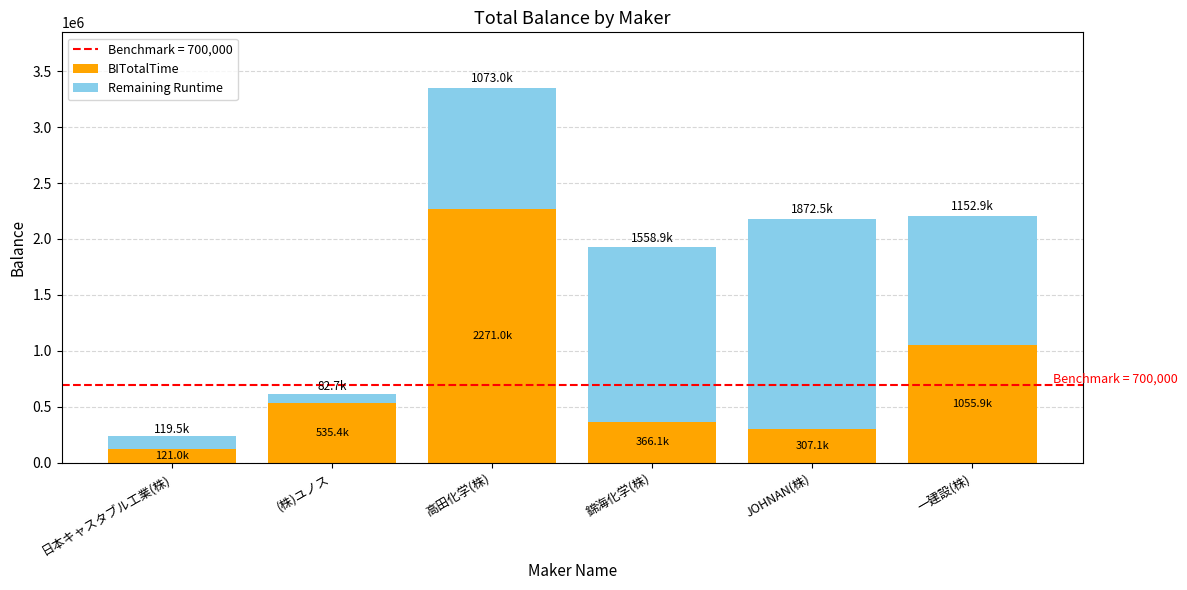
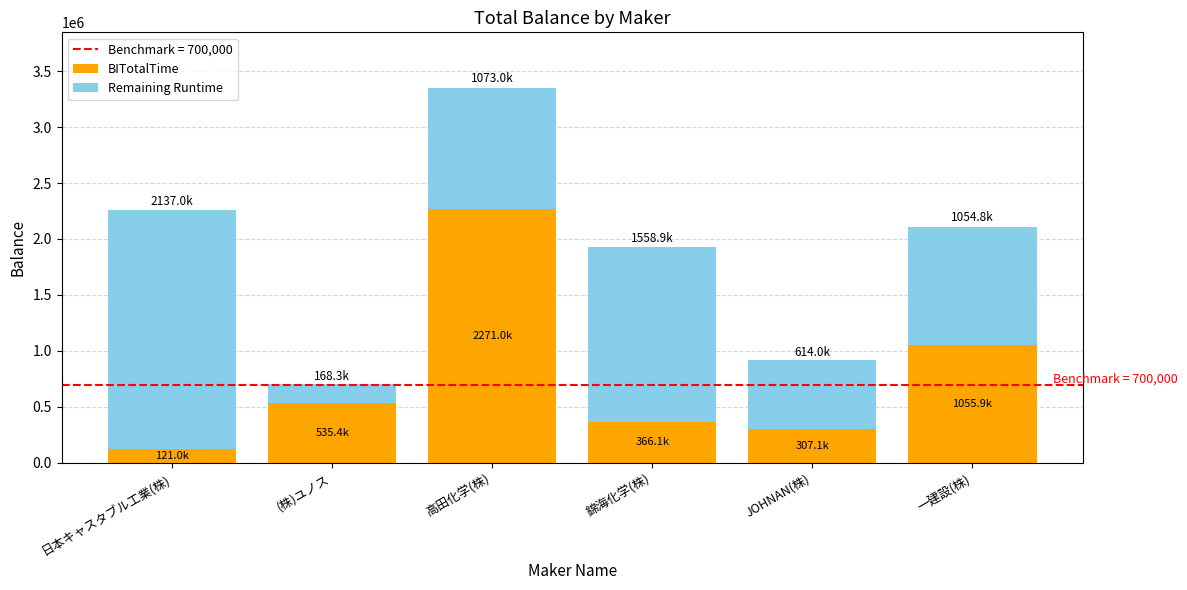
  {
    "BITotalTime": {
      "日本キャスタブル工業(株)": "121.0k",
      "(株)ユノス": "535.4k",
      "高田化学(株)": "2271.0k",
      "錦海化学(株)": "366.1k",
      "JOHNAN(株)": "307.1k",
      "一建設(株)": "1055.9k"
    },
    "Remaining Runtime": {
-     "日本キャスタブル工業(株)": "119.5k",
-     "(株)ユノス": "82.7k",
+     "日本キャスタブル工業(株)": "2137.0k",
+     "(株)ユノス": "168.3k",
      "高田化学(株)": "1073.0k",
      "錦海化学(株)": "1558.9k",
-     "JOHNAN(株)": "1872.5k",
-     "一建設(株)": "1152.9k"
+     "JOHNAN(株)": "614.0k",
+     "一建設(株)": "1054.8k"
    }
  }
